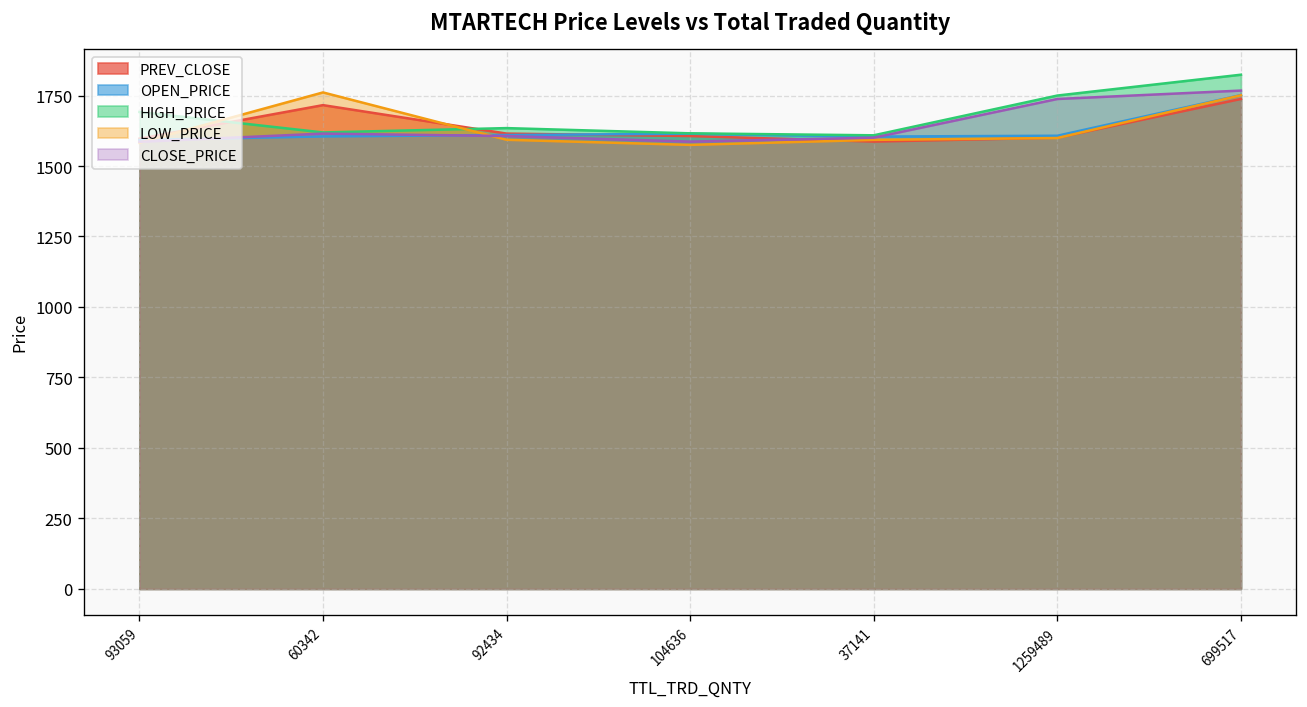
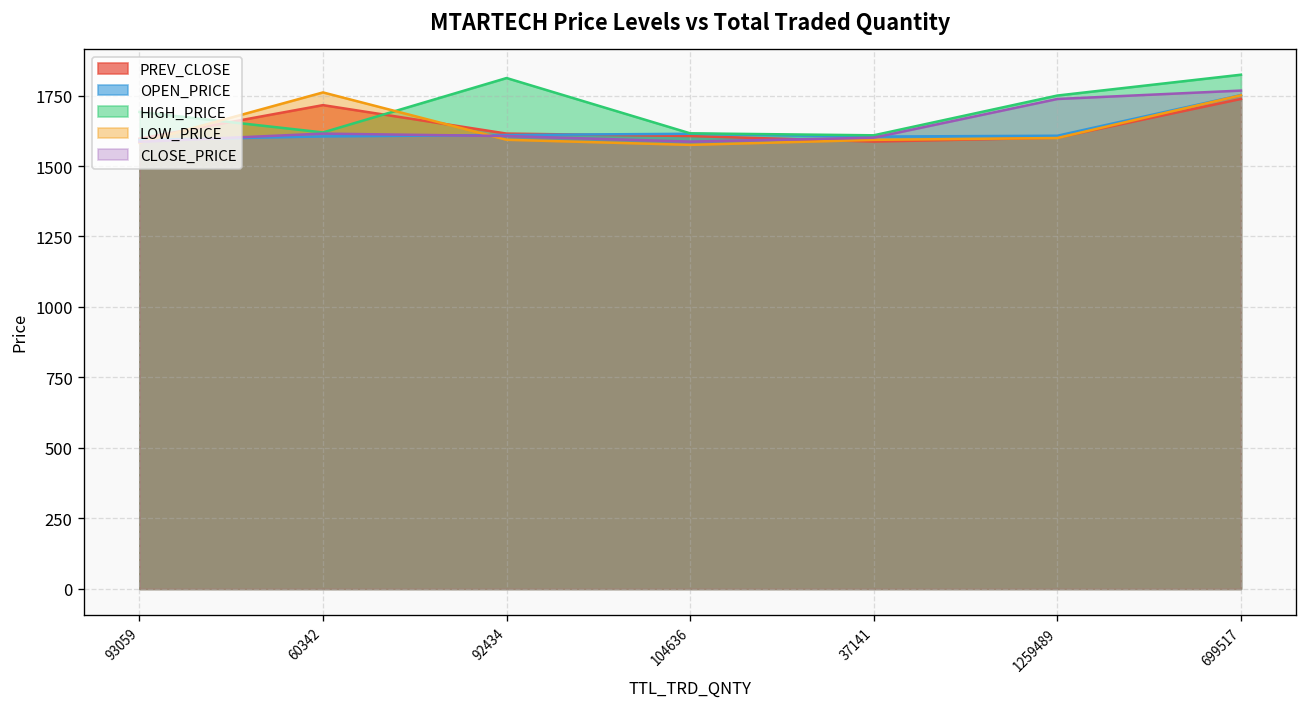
  {
    "PREV_CLOSE": {
      "60342": 1720,
      "699517": 1740
    },
    "HIGH_PRICE": {
-     "92434": 1630,
+     "92434": 1810,
      "1259489": 1750,
      "699517": 1820
    },
    "LOW_PRICE": {
      "60342": 1760,
      "92434": 1590,
      "104636": 1580
    },
    "CLOSE_PRICE": {
      "104636": 1590,
      "1259489": 1740,
      "699517": 1770
    }
  }
